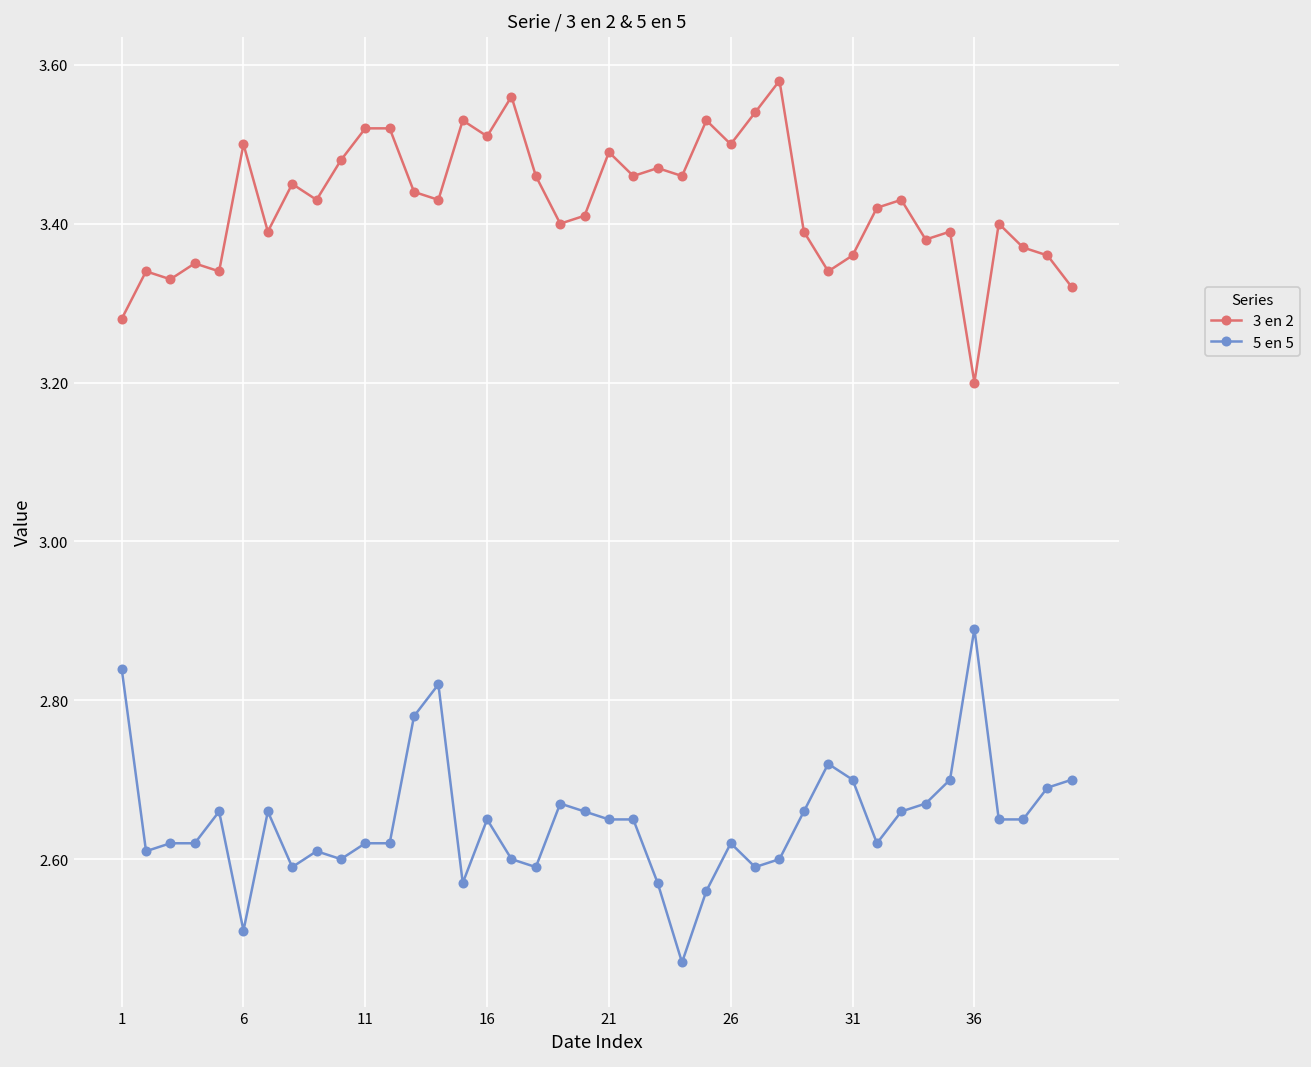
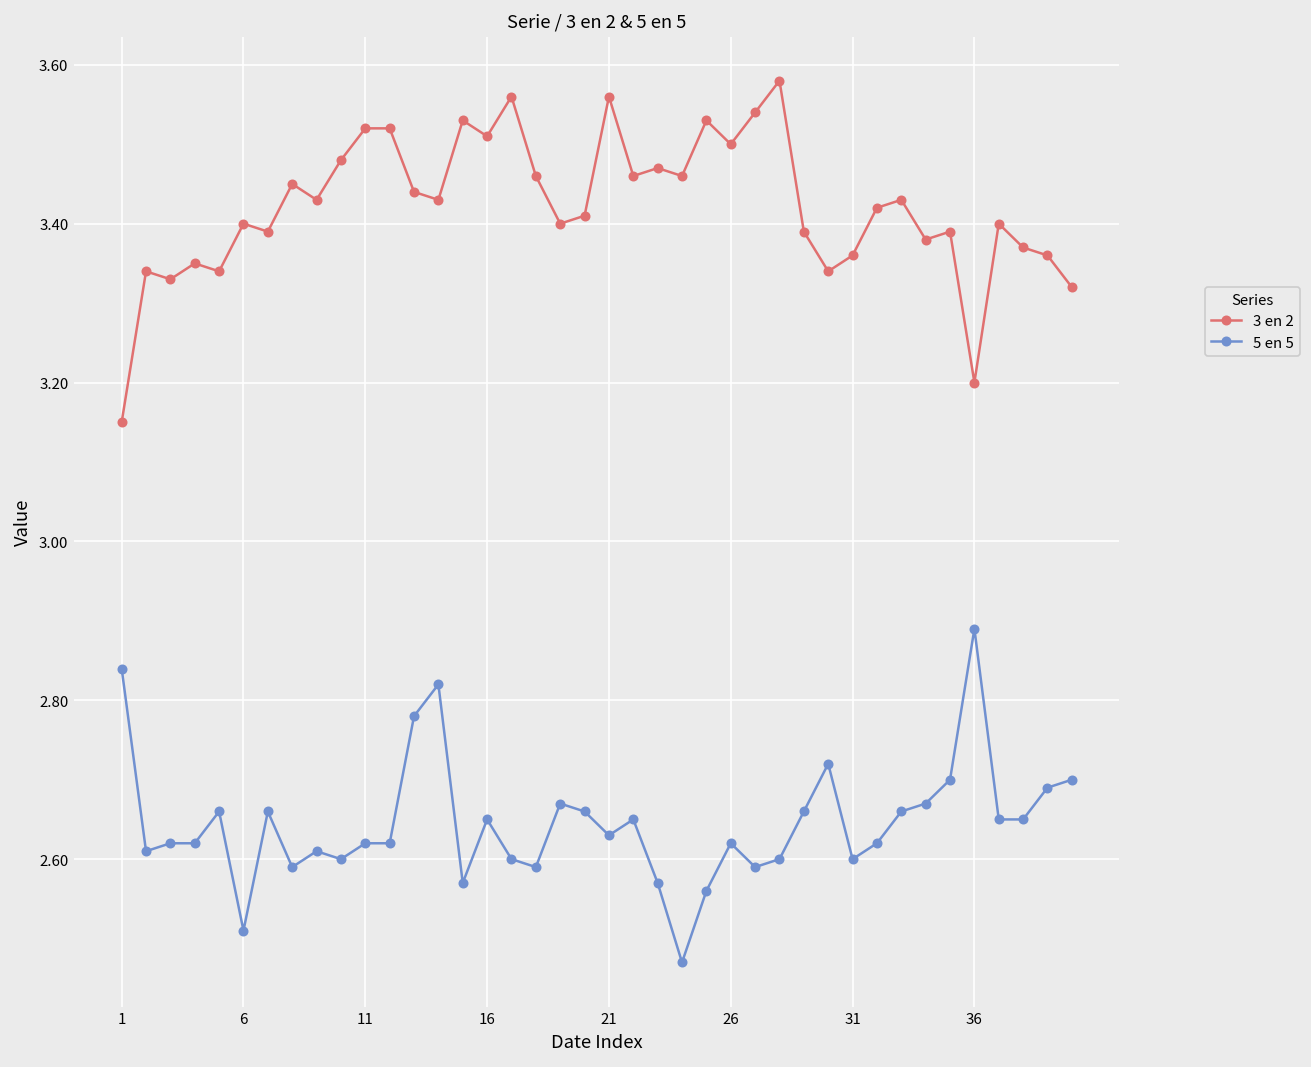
  {
    "3 en 2": {
-     "1": 3.28,
-     "6": 3.5,
+     "1": 3.15,
+     "6": 3.4,
      "11": 3.52,
      "16": 3.51,
-     "21": 3.49,
+     "21": 3.56,
      "26": 3.50,
      "31": 3.36,
      "36": 3.20
    },
    "5 en 5": {
      "1": 2.84,
      "6": 2.51,
      "11": 2.62,
      "16": 2.65,
-     "21": 2.65,
+     "21": 2.63,
      "26": 2.62,
-     "31": 2.7,
+     "31": 2.6,
      "36": 2.89
    }
  }
